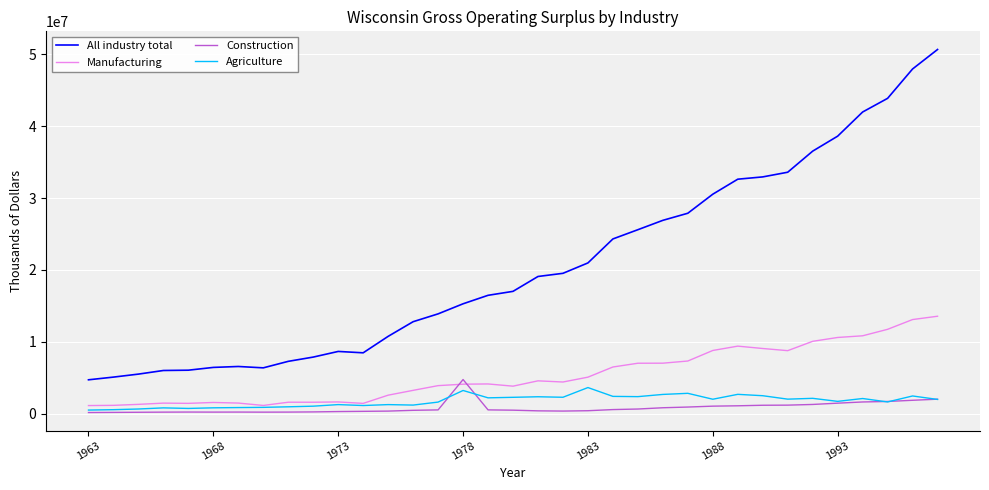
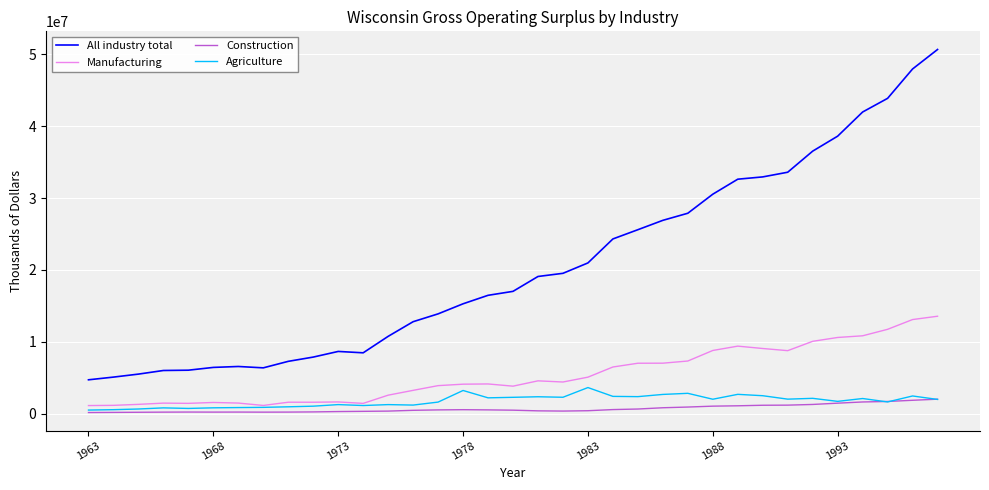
  {
    "All industry total": {
      "1963": 5000000,
      "1968": 6000000,
      "1973": 9000000,
      "1978": 15000000,
      "1983": 21000000,
      "1988": 31000000,
      "1993": 39000000
    },
    "Manufacturing": {
      "1963": 1000000,
      "1968": 2000000,
      "1973": 2000000,
      "1978": 4000000,
      "1983": 5000000,
      "1988": 9000000,
      "1993": 11000000
    },
    "Construction": {
      "1968": 0,
      "1973": 0,
-     "1978": 5000000,
+     "1978": 1000000,
      "1983": 0,
      "1988": 1000000
    },
    "Agriculture": {
      "1968": 1000000,
      "1973": 1000000,
      "1978": 3000000,
      "1983": 4000000,
      "1988": 2000000
    }
  }
